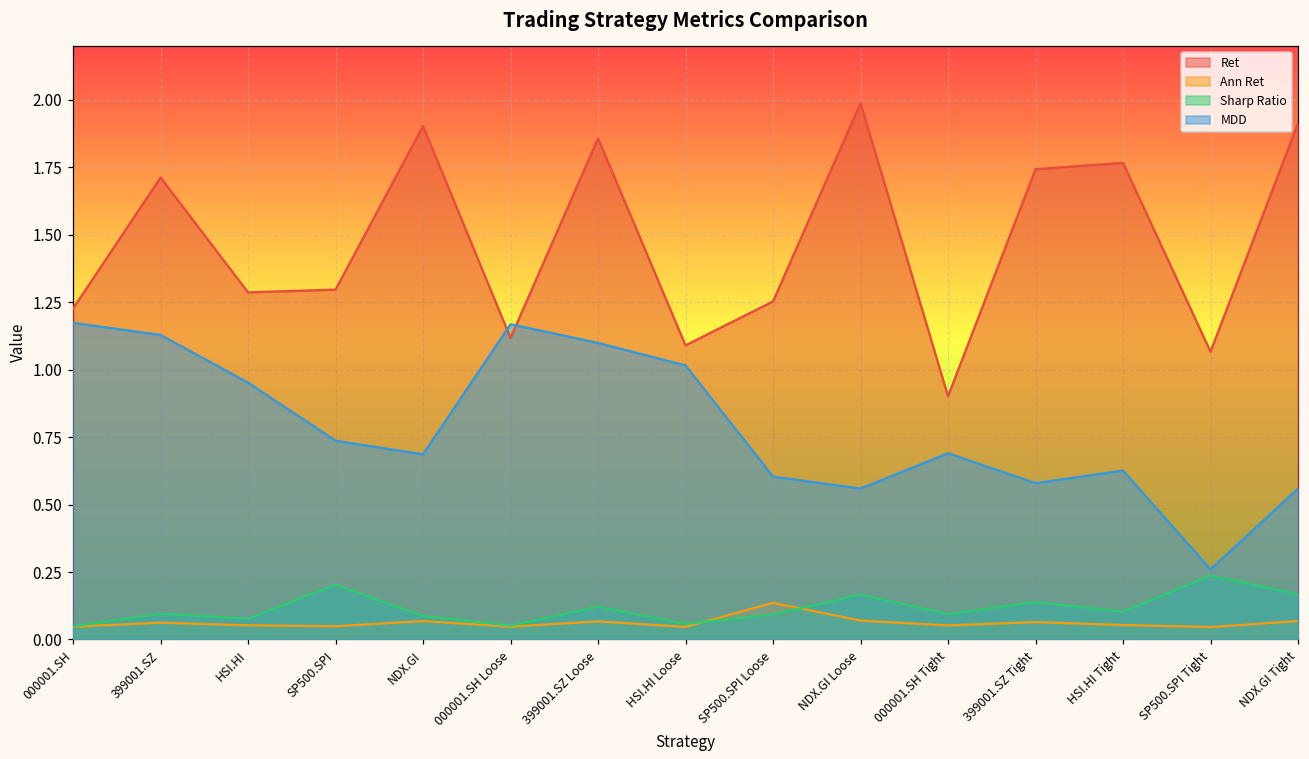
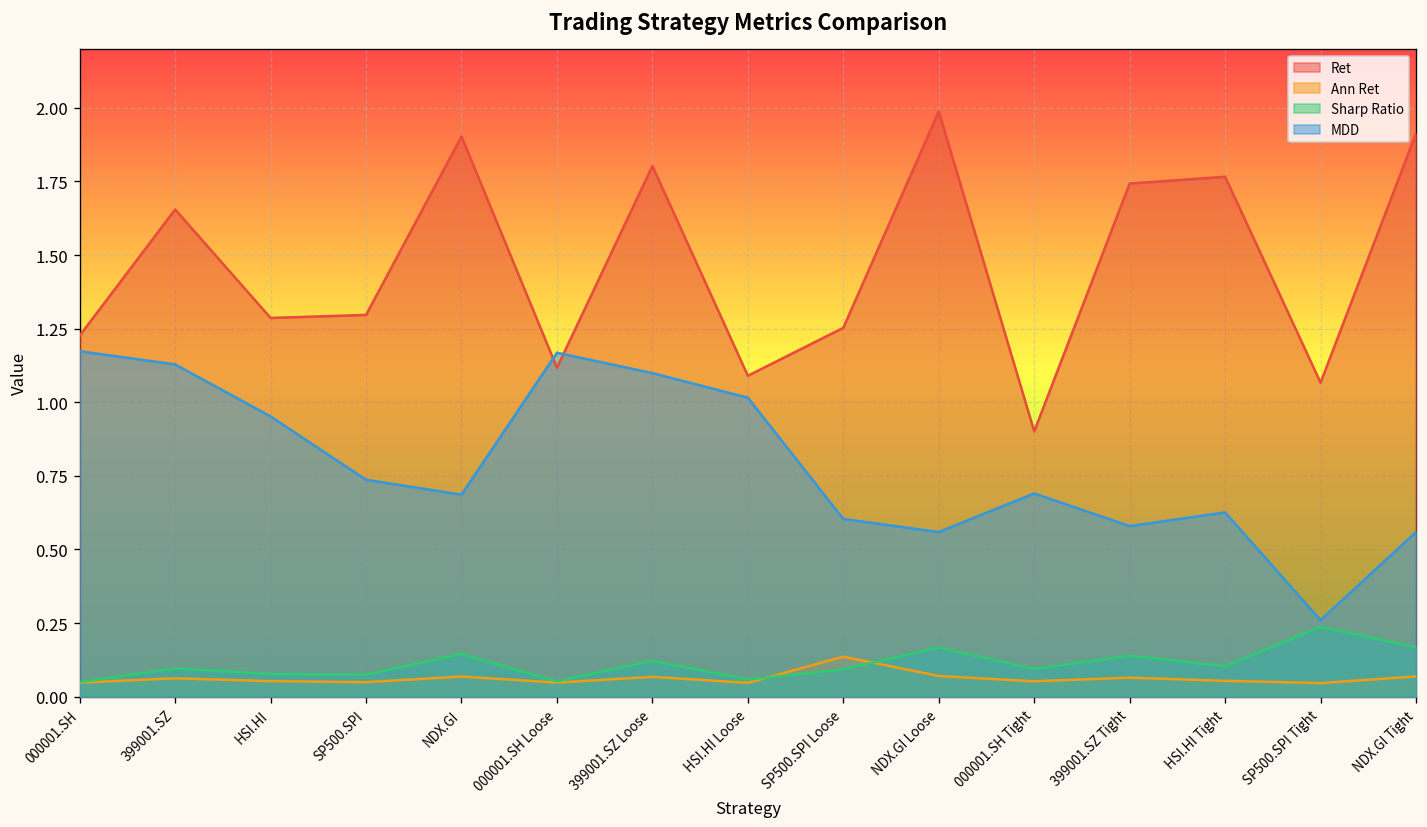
  {
    "Ret": {
      "000001.SH": 1.23,
-     "399001.SZ": 1.71,
+     "399001.SZ": 1.65,
      "HSI.HI": 1.29,
      "SP500.SPI": 1.30,
      "NDX.GI": 1.90,
      "000001.SH Loose": 1.12,
-     "399001.SZ Loose": 1.86,
+     "399001.SZ Loose": 1.80,
      "HSI.HI Loose": 1.09,
      "SP500.SPI Loose": 1.25,
      "NDX.GI Loose": 1.99,
      "000001.SH Tight": 0.90,
      "399001.SZ Tight": 1.74,
      "HSI.HI Tight": 1.77,
      "SP500.SPI Tight": 1.07,
      "NDX.GI Tight": 1.91
    },
    "Ann Ret": {
      "399001.SZ": 0.06,
      "HSI.HI": 0.05,
      "SP500.SPI": 0.05,
      "NDX.GI": 0.07,
      "399001.SZ Loose": 0.07,
      "HSI.HI Loose": 0.05,
      "SP500.SPI Loose": 0.14,
      "NDX.GI Loose": 0.07,
      "000001.SH Tight": 0.05,
      "399001.SZ Tight": 0.06,
      "HSI.HI Tight": 0.05,
      "SP500.SPI Tight": 0.05,
      "NDX.GI Tight": 0.07
    },
    "Sharp Ratio": {
      "399001.SZ": 0.10,
      "HSI.HI": 0.08,
-     "SP500.SPI": 0.20,
-     "NDX.GI": 0.09,
+     "SP500.SPI": 0.07,
+     "NDX.GI": 0.14,
      "399001.SZ Loose": 0.12,
      "HSI.HI Loose": 0.06,
      "SP500.SPI Loose": 0.09,
      "NDX.GI Loose": 0.17,
      "000001.SH Tight": 0.09,
      "399001.SZ Tight": 0.14,
      "HSI.HI Tight": 0.10,
      "SP500.SPI Tight": 0.24,
      "NDX.GI Tight": 0.17
    },
    "MDD": {
      "000001.SH": 1.17,
      "399001.SZ": 1.13,
      "HSI.HI": 0.95,
      "SP500.SPI": 0.74,
      "NDX.GI": 0.69,
      "000001.SH Loose": 1.17,
      "399001.SZ Loose": 1.10,
      "HSI.HI Loose": 1.02,
      "SP500.SPI Loose": 0.60,
      "NDX.GI Loose": 0.56,
      "000001.SH Tight": 0.69,
      "399001.SZ Tight": 0.58,
      "HSI.HI Tight": 0.63,
      "SP500.SPI Tight": 0.26,
      "NDX.GI Tight": 0.56
    }
  }
